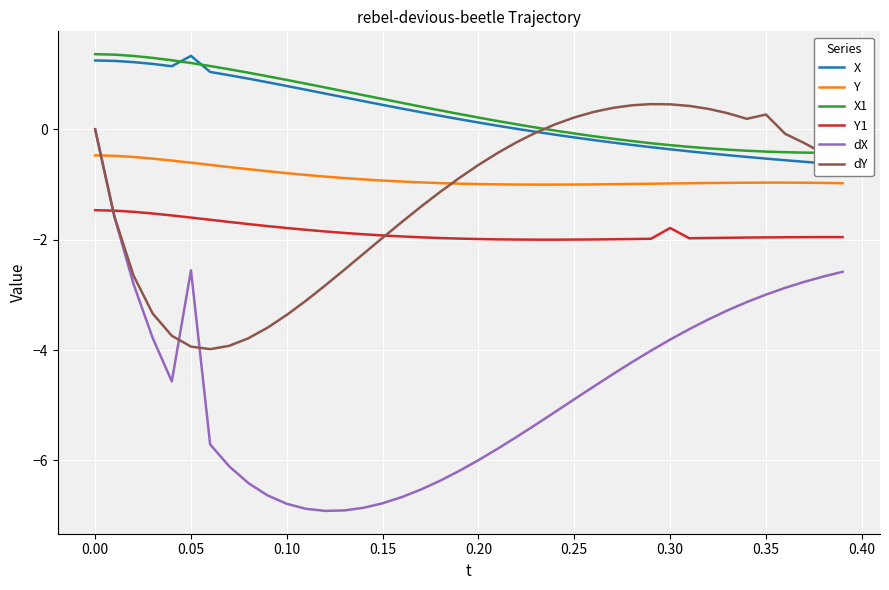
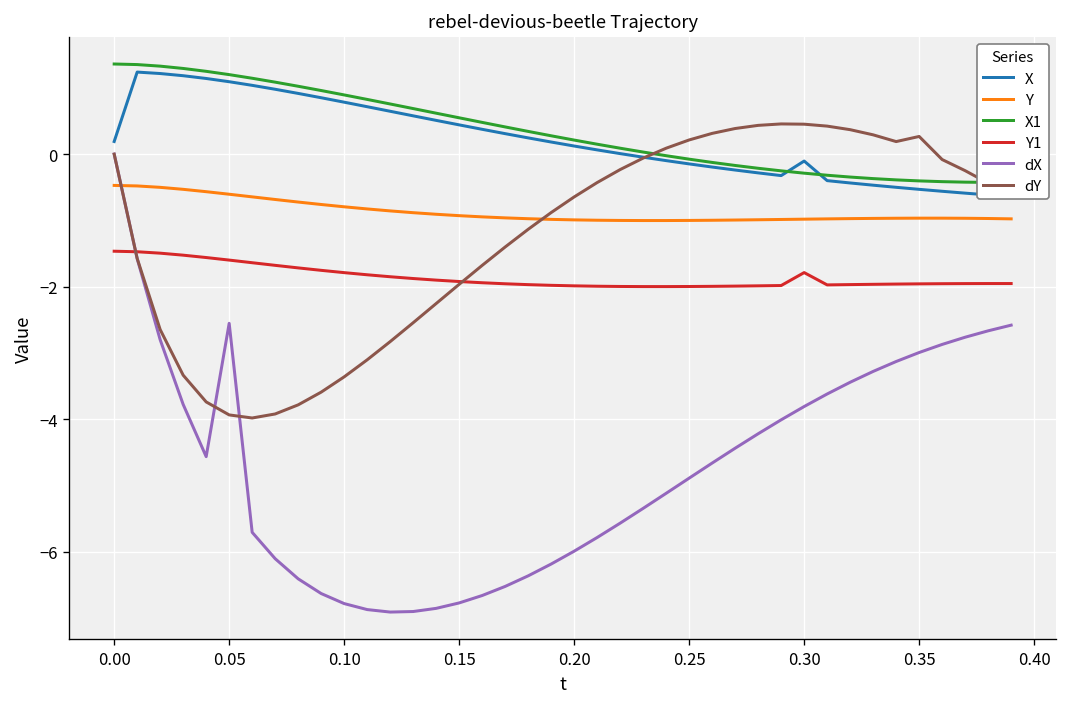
  {
    "X": {
-     "0.00": 1.2,
-     "0.05": 1.3,
+     "0.00": 0.2,
+     "0.05": 1.1,
      "0.10": 0.8,
      "0.15": 0.4,
      "0.20": 0.1,
      "0.25": -0.1,
-     "0.30": -0.4,
+     "0.30": -0.1,
      "0.35": -0.5
    },
    "Y": {
      "0.00": -0.5,
      "0.05": -0.6,
      "0.10": -0.8,
      "0.15": -0.9,
      "0.20": -1.0,
      "0.25": -1.0,
      "0.30": -1.0,
      "0.35": -1.0
    },
    "X1": {
      "0.00": 1.4,
      "0.05": 1.2,
      "0.10": 0.9,
      "0.15": 0.5,
      "0.20": 0.2,
      "0.25": -0.1,
      "0.30": -0.3,
      "0.35": -0.4
    },
    "Y1": {
      "0.00": -1.5,
      "0.05": -1.6,
      "0.10": -1.8,
      "0.20": -2.0,
      "0.25": -2.0,
      "0.30": -1.8,
      "0.35": -2.0
    },
    "dX": {
      "0.05": -2.6,
      "0.10": -6.8,
      "0.15": -6.8,
      "0.20": -6.0,
      "0.25": -4.9,
      "0.30": -3.8,
      "0.35": -3.0
    },
    "dY": {
      "0.05": -3.9,
      "0.10": -3.4,
      "0.20": -0.6,
      "0.25": 0.2,
      "0.30": 0.5,
      "0.35": 0.3
    }
  }
